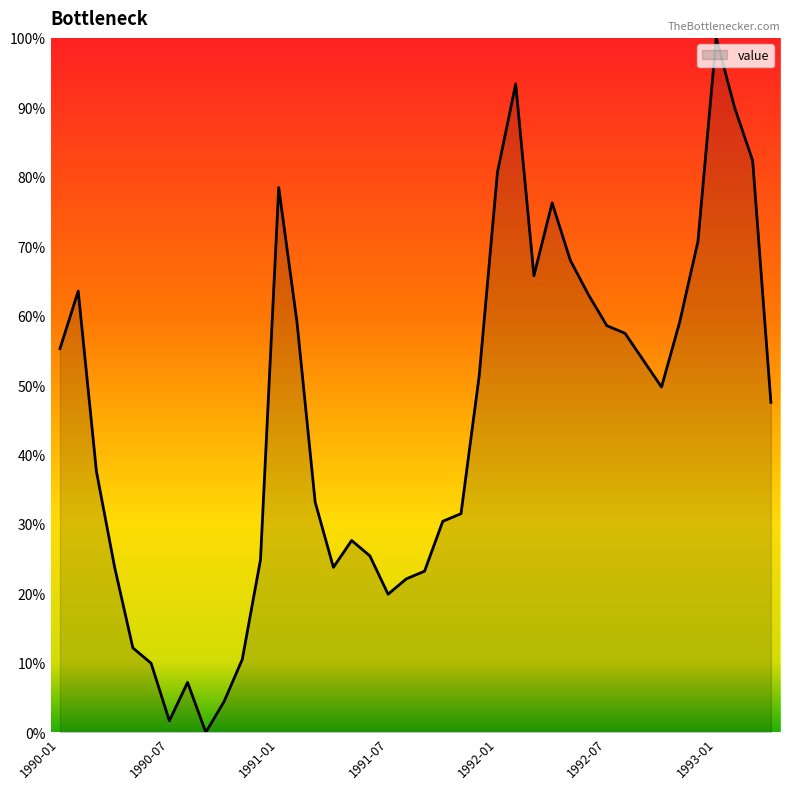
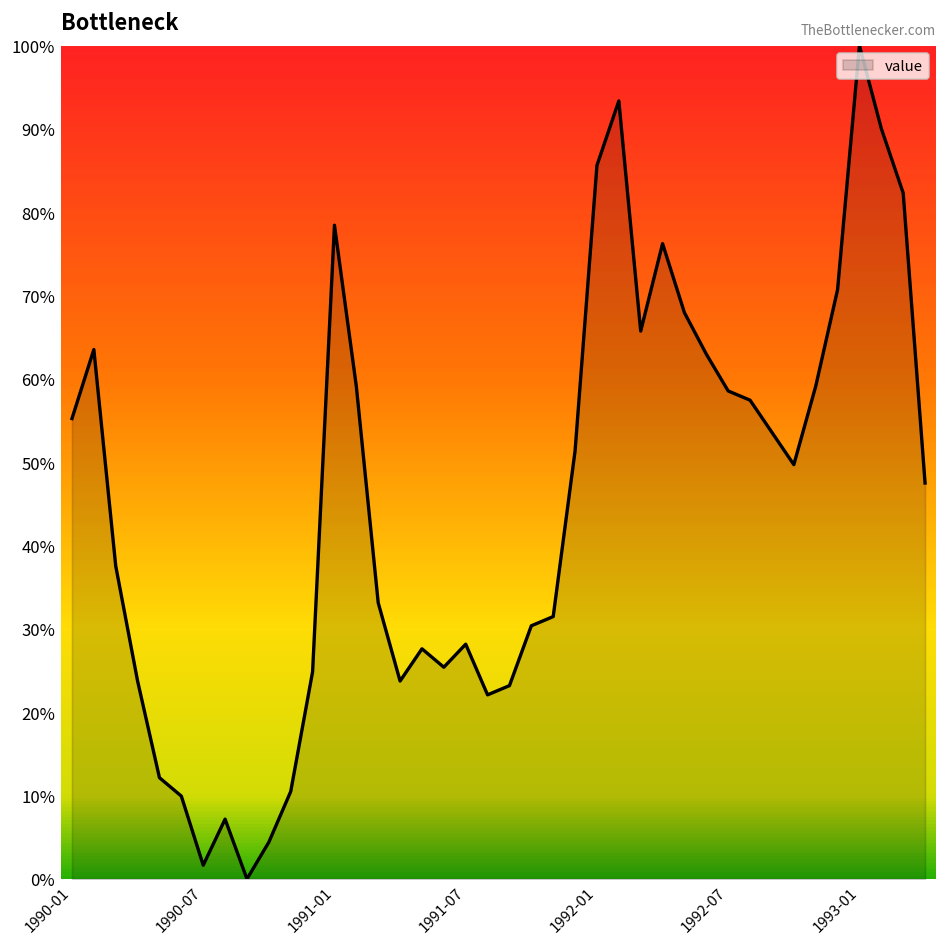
  {
    "1990-01": "55%",
    "1990-07": "2%",
    "1991-01": "78%",
-   "1991-07": "20%",
-   "1992-01": "81%",
+   "1991-07": "28%",
+   "1992-01": "86%",
    "1992-07": "59%",
    "1993-01": "100%"
  }
